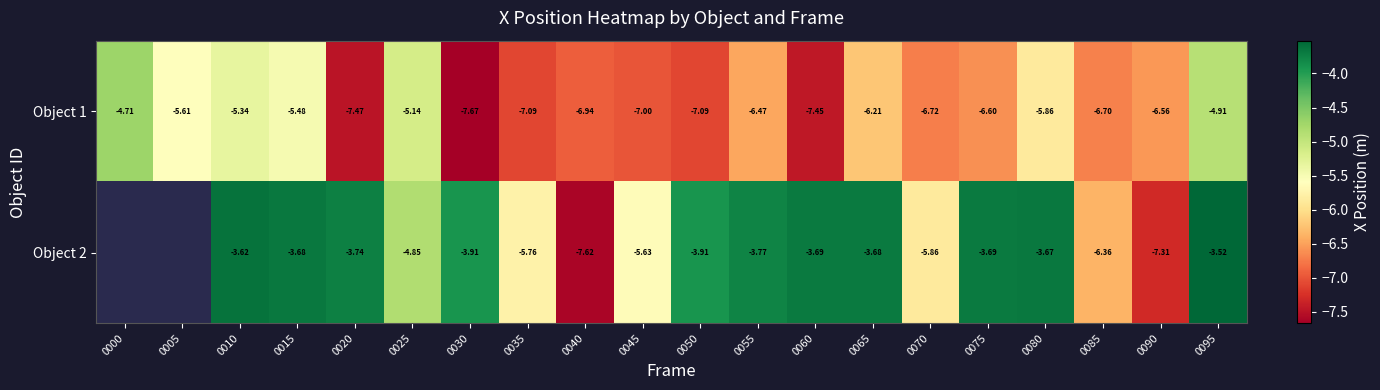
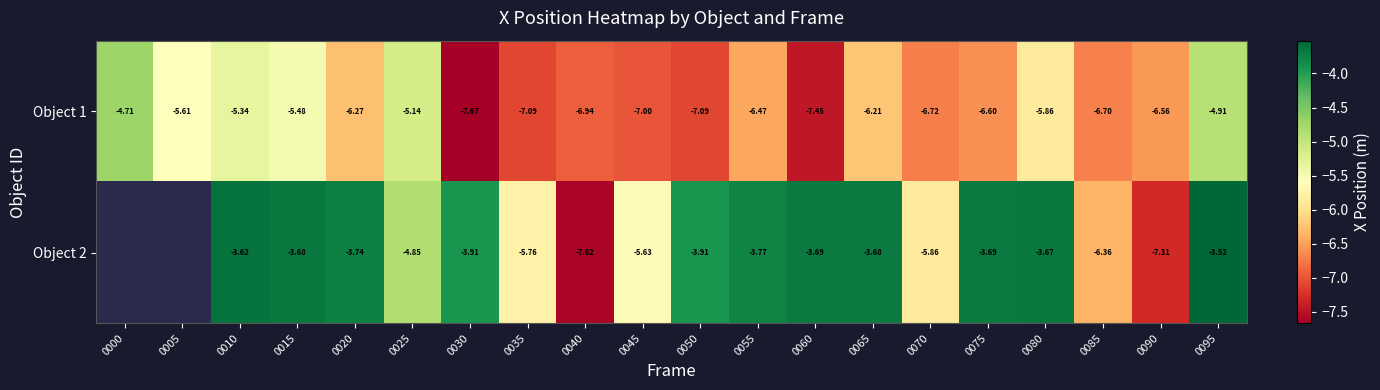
  {
    "Object 1": {
      "0000": -4.71,
      "0005": -5.61,
      "0010": -5.34,
      "0015": -5.48,
-     "0020": -7.47,
+     "0020": -6.27,
      "0025": -5.14,
      "0030": -7.67,
      "0035": -7.09,
      "0040": -6.94,
      "0045": -7.00,
      "0050": -7.09,
      "0055": -6.47,
      "0060": -7.45,
      "0065": -6.21,
      "0070": -6.72,
      "0075": -6.60,
      "0080": -5.86,
      "0085": -6.70,
      "0090": -6.56,
      "0095": -4.91
    },
    "Object 2": {
      "0010": -3.62,
      "0015": -3.68,
      "0020": -3.74,
      "0025": -4.85,
      "0030": -3.91,
      "0035": -5.76,
      "0040": -7.62,
      "0045": -5.63,
      "0050": -3.91,
      "0055": -3.77,
      "0060": -3.69,
      "0065": -3.68,
      "0070": -5.86,
      "0075": -3.69,
      "0080": -3.67,
      "0085": -6.36,
      "0090": -7.31,
      "0095": -3.52
    }
  }
